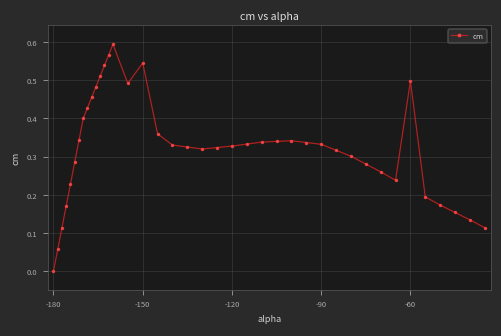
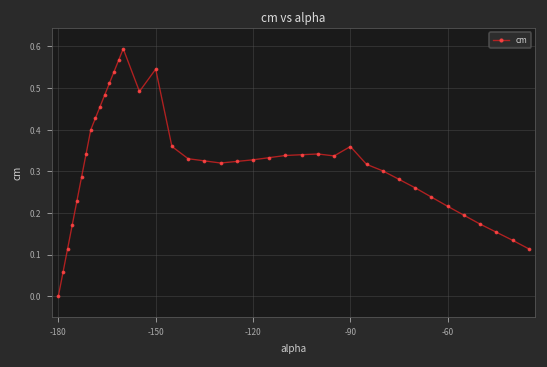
  {
    "-180": 0.00,
    "-150": 0.55,
    "-120": 0.33,
-   "-90": 0.33,
-   "-60": 0.50
+   "-90": 0.36,
+   "-60": 0.22
  }
